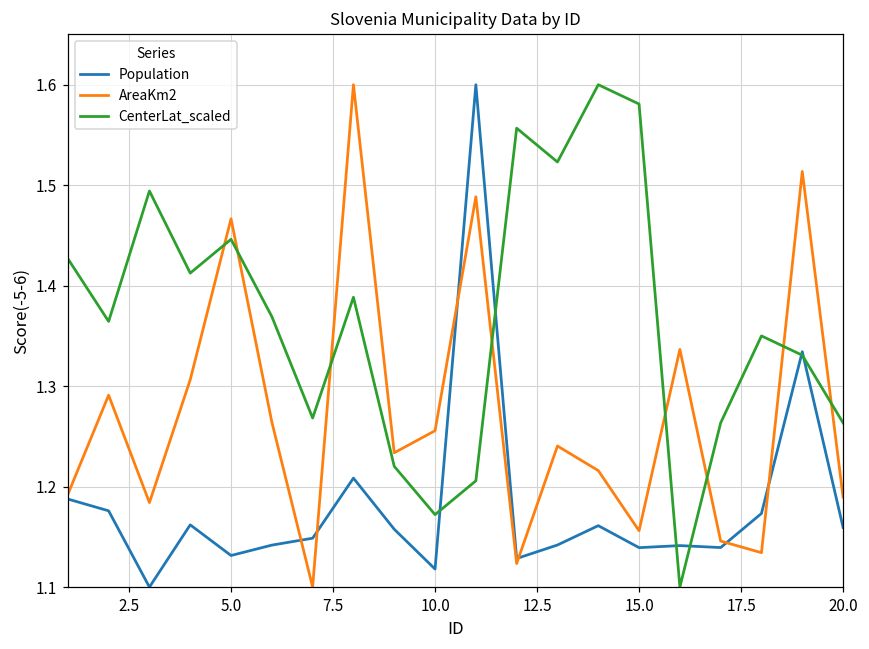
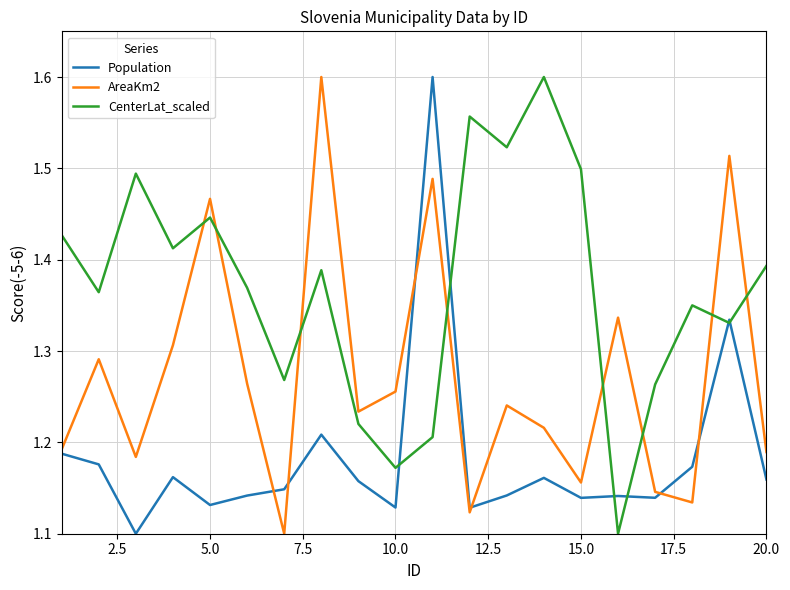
  {
    "Population": {
      "5.0": 1.13,
-     "10.0": 1.12,
+     "10.0": 1.13,
      "15.0": 1.14,
      "20.0": 1.16
    },
    "AreaKm2": {
      "5.0": 1.47,
      "10.0": 1.26,
      "15.0": 1.16,
      "20.0": 1.19
    },
    "CenterLat_scaled": {
      "5.0": 1.45,
      "10.0": 1.17,
-     "15.0": 1.58,
-     "20.0": 1.26
+     "15.0": 1.50,
+     "20.0": 1.39
    }
  }
